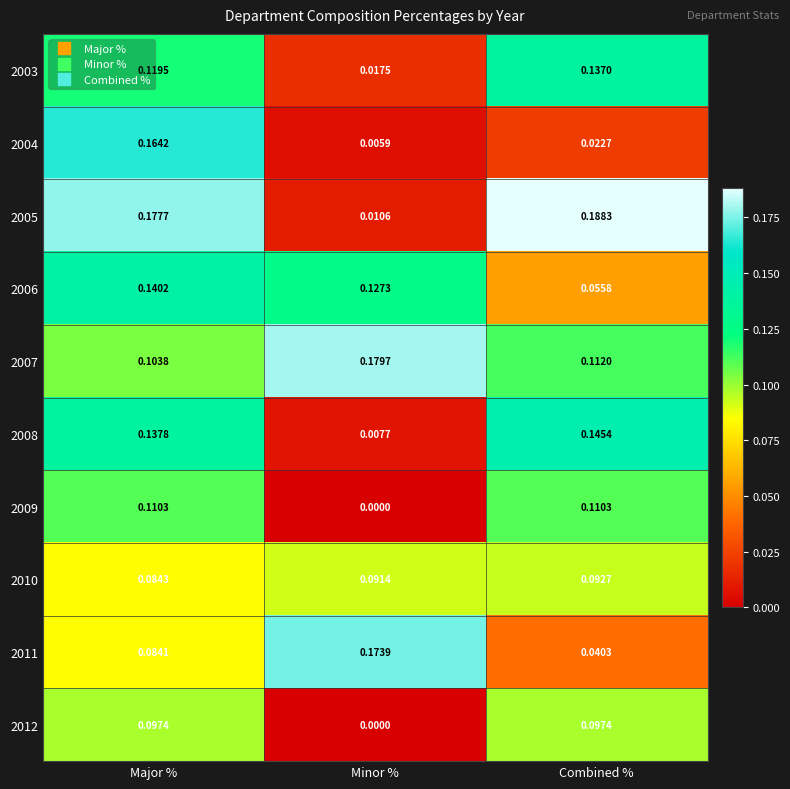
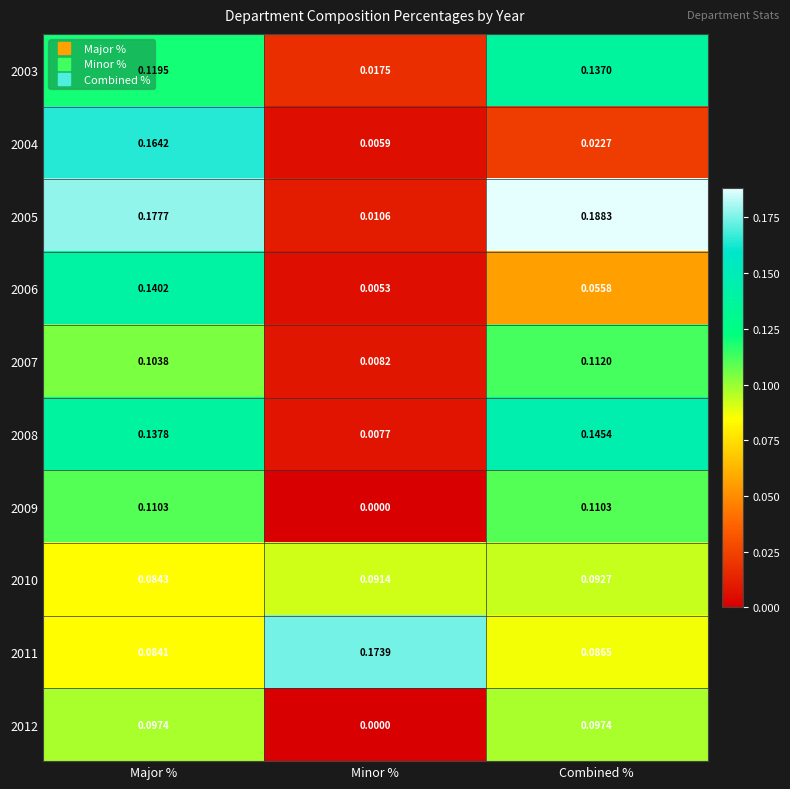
  {
    "2003": {
      "Minor %": 0.0175,
      "Combined %": 0.1370
    },
    "2004": {
      "Major %": 0.1642,
      "Minor %": 0.0059,
      "Combined %": 0.0227
    },
    "2005": {
      "Major %": 0.1777,
      "Minor %": 0.0106,
      "Combined %": 0.1883
    },
    "2006": {
      "Major %": 0.1402,
-     "Minor %": 0.1273,
+     "Minor %": 0.0053,
      "Combined %": 0.0558
    },
    "2007": {
      "Major %": 0.1038,
-     "Minor %": 0.1797,
+     "Minor %": 0.0082,
      "Combined %": 0.1120
    },
    "2008": {
      "Major %": 0.1378,
      "Minor %": 0.0077,
      "Combined %": 0.1454
    },
    "2009": {
      "Major %": 0.1103,
      "Minor %": 0.0000,
      "Combined %": 0.1103
    },
    "2010": {
      "Major %": 0.0843,
      "Minor %": 0.0914,
      "Combined %": 0.0927
    },
    "2011": {
      "Major %": 0.0841,
      "Minor %": 0.1739,
-     "Combined %": 0.0403
+     "Combined %": 0.0865
    },
    "2012": {
      "Major %": 0.0974,
      "Minor %": 0.0000,
      "Combined %": 0.0974
    }
  }
